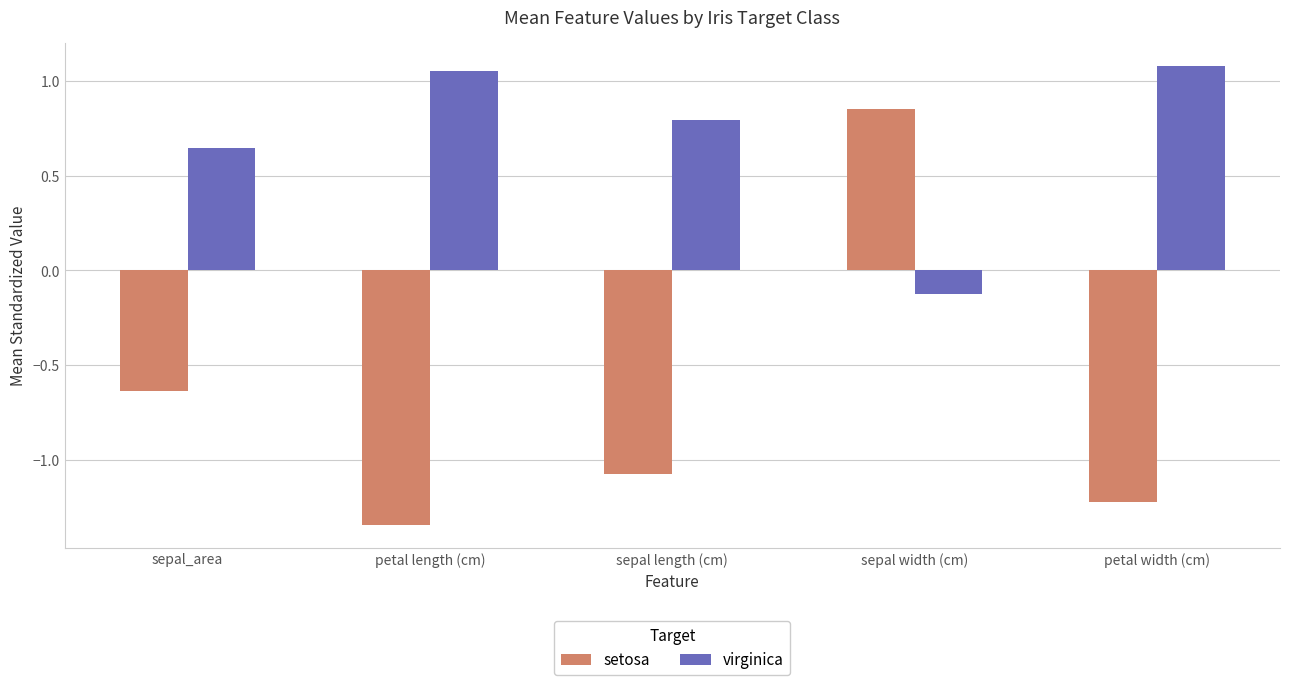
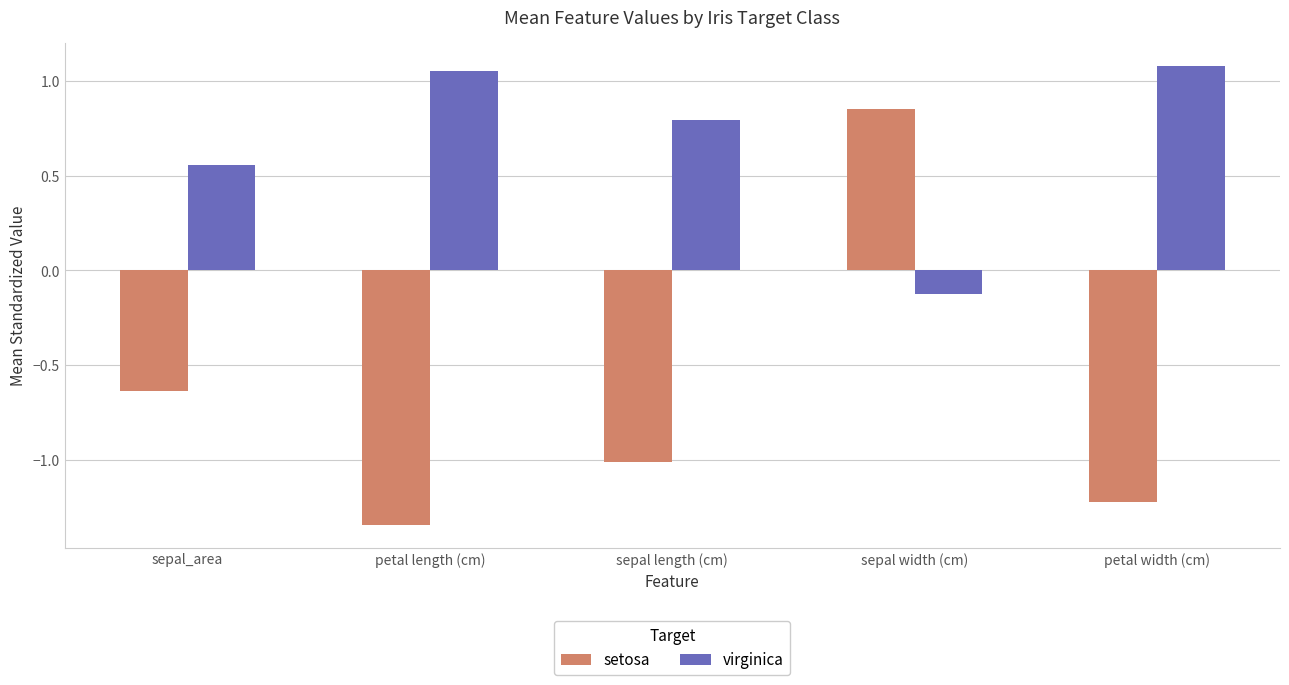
  {
    "setosa": {
      "sepal_area": -0.64,
      "petal length (cm)": -1.34,
-     "sepal length (cm)": -1.08,
+     "sepal length (cm)": -1.01,
      "sepal width (cm)": 0.85,
      "petal width (cm)": -1.22
    },
    "virginica": {
-     "sepal_area": 0.65,
+     "sepal_area": 0.55,
      "petal length (cm)": 1.05,
      "sepal length (cm)": 0.79,
      "sepal width (cm)": -0.12,
      "petal width (cm)": 1.08
    }
  }
